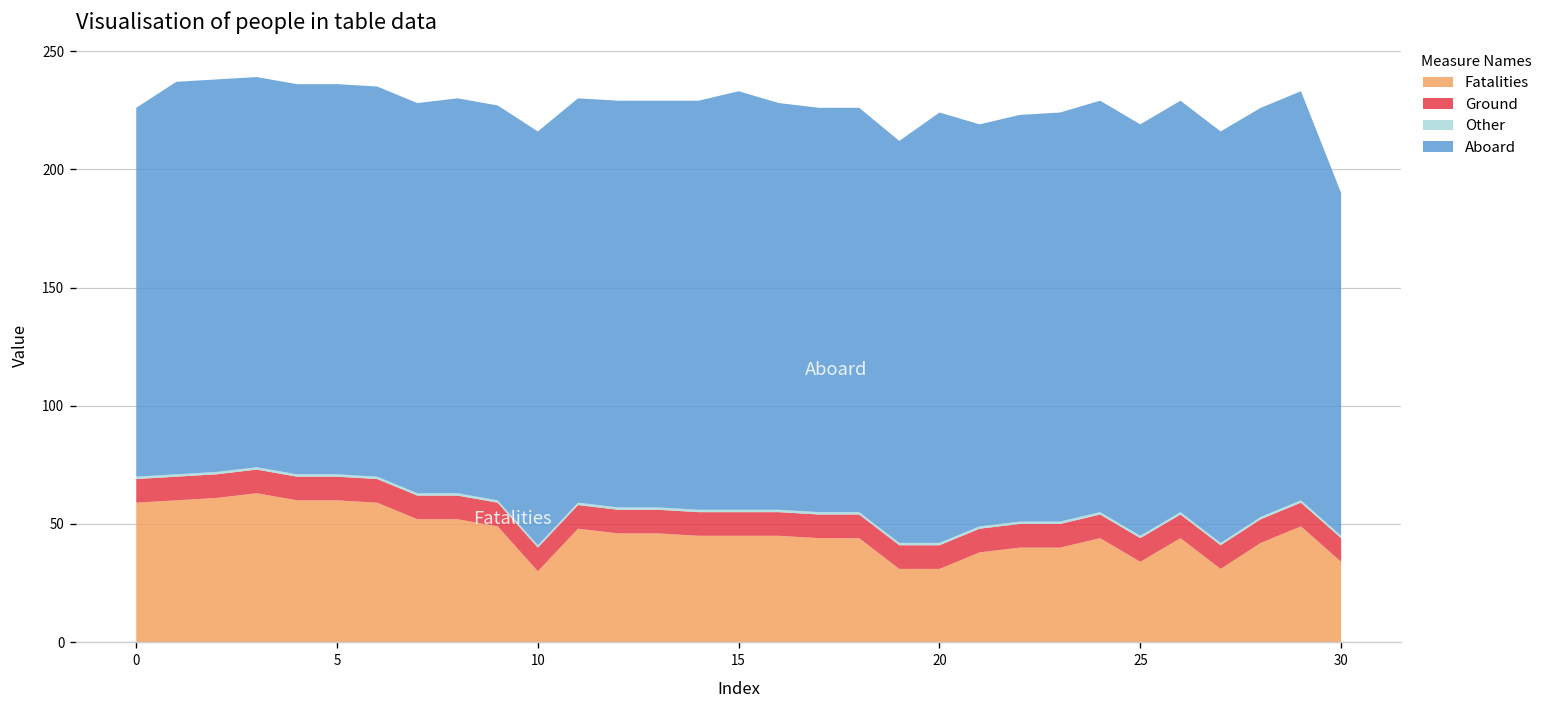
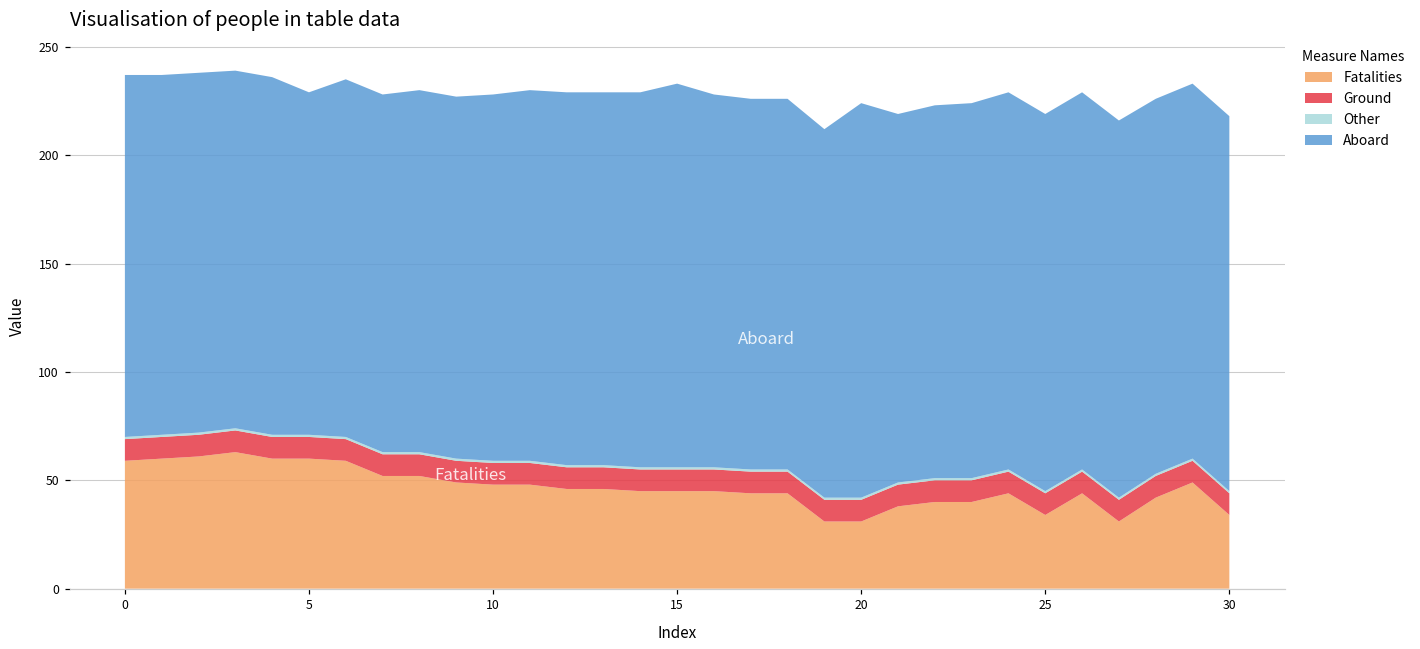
  {
    "Fatalities": {
      "0": 59,
      "5": 60,
-     "10": 30,
+     "10": 48,
      "15": 45,
      "20": 31,
      "25": 34,
      "30": 34
    },
    "Aboard": {
-     "0": 156,
-     "5": 165,
-     "10": 175,
+     "0": 167,
+     "5": 158,
+     "10": 169,
      "15": 177,
      "20": 182,
      "25": 174,
-     "30": 145
+     "30": 173
    }
  }
